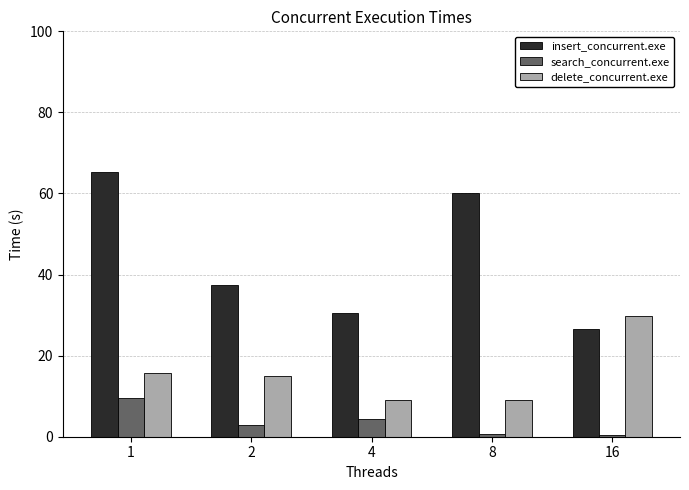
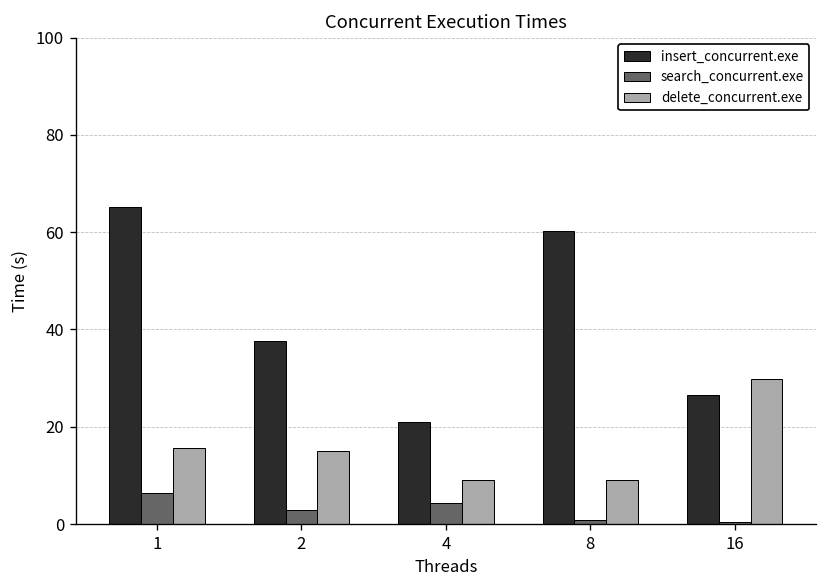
  {
    "insert_concurrent.exe": {
      "1": 65,
      "2": 38,
-     "4": 30,
+     "4": 21,
      "8": 60,
      "16": 27
    },
    "search_concurrent.exe": {
-     "1": 10,
+     "1": 6,
      "2": 3,
      "4": 4,
      "8": 1
    },
    "delete_concurrent.exe": {
      "1": 16,
      "2": 15,
      "4": 9,
      "8": 9,
      "16": 30
    }
  }
